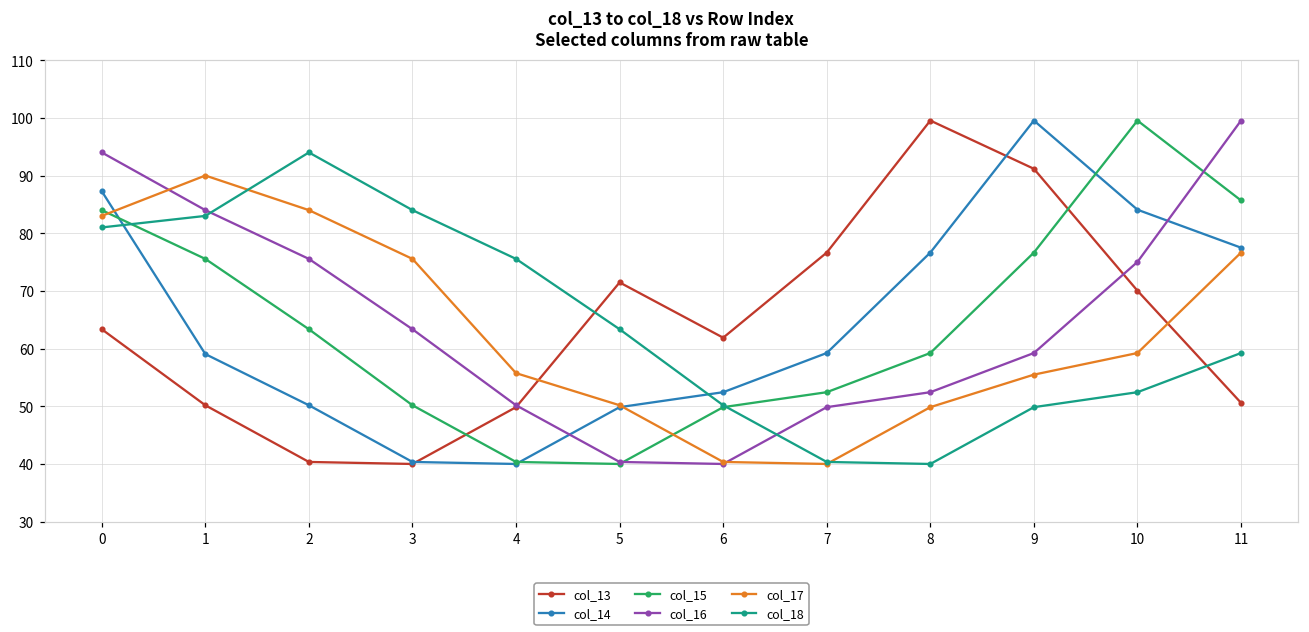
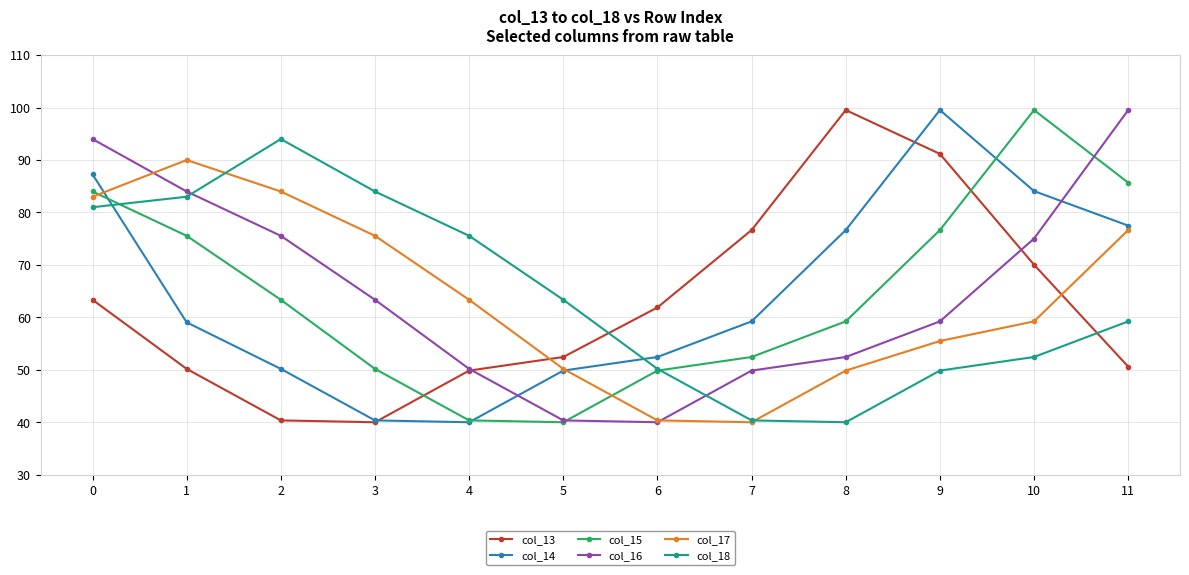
  {
    "col_13": {
      "0": 63,
      "1": 50,
      "2": 40,
-     "5": 71,
+     "5": 52,
      "6": 62,
      "7": 77,
      "8": 100,
      "9": 91,
      "10": 70,
      "11": 51
    },
    "col_14": {
      "0": 87,
      "1": 59,
      "2": 50,
      "6": 52,
      "7": 59,
      "8": 77,
      "9": 100,
      "10": 84,
      "11": 77
    },
    "col_16": {
      "0": 94,
      "1": 84,
      "2": 76,
      "3": 63,
      "7": 50,
      "8": 52,
      "9": 59,
      "10": 75,
      "11": 100
    },
    "col_17": {
      "0": 83,
      "1": 90,
      "2": 84,
      "3": 76,
-     "4": 56,
+     "4": 63,
      "8": 50,
      "9": 55,
      "10": 59,
      "11": 77
    }
  }
